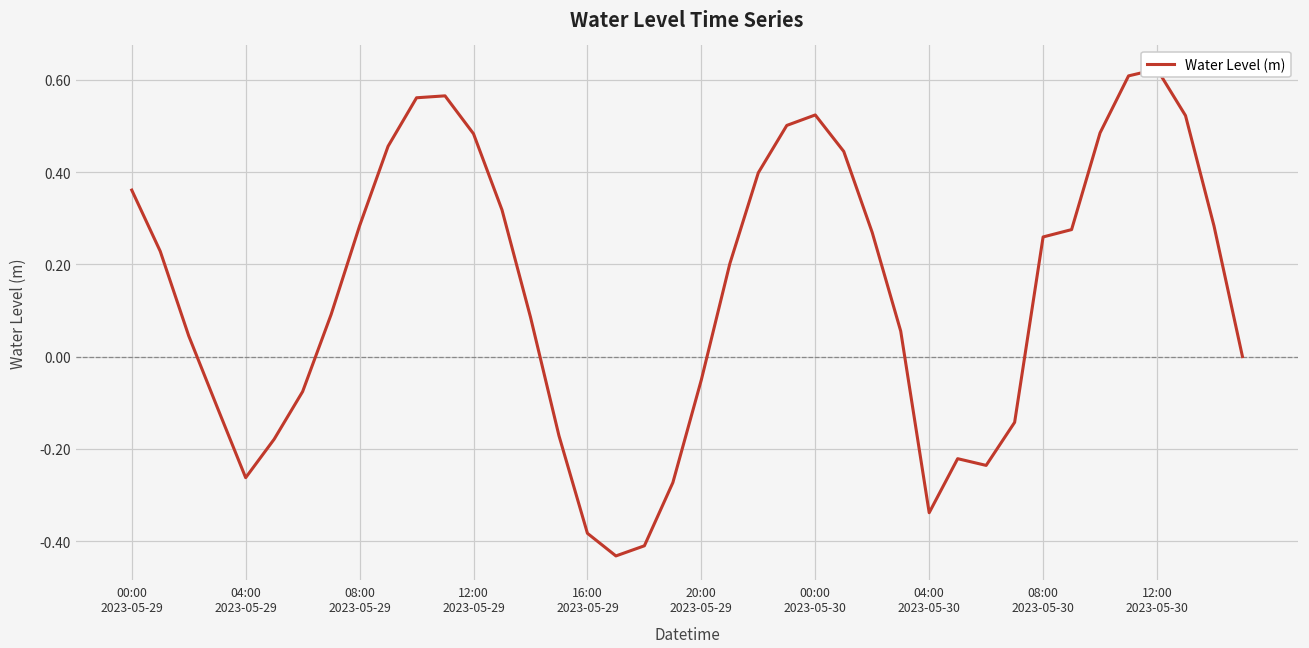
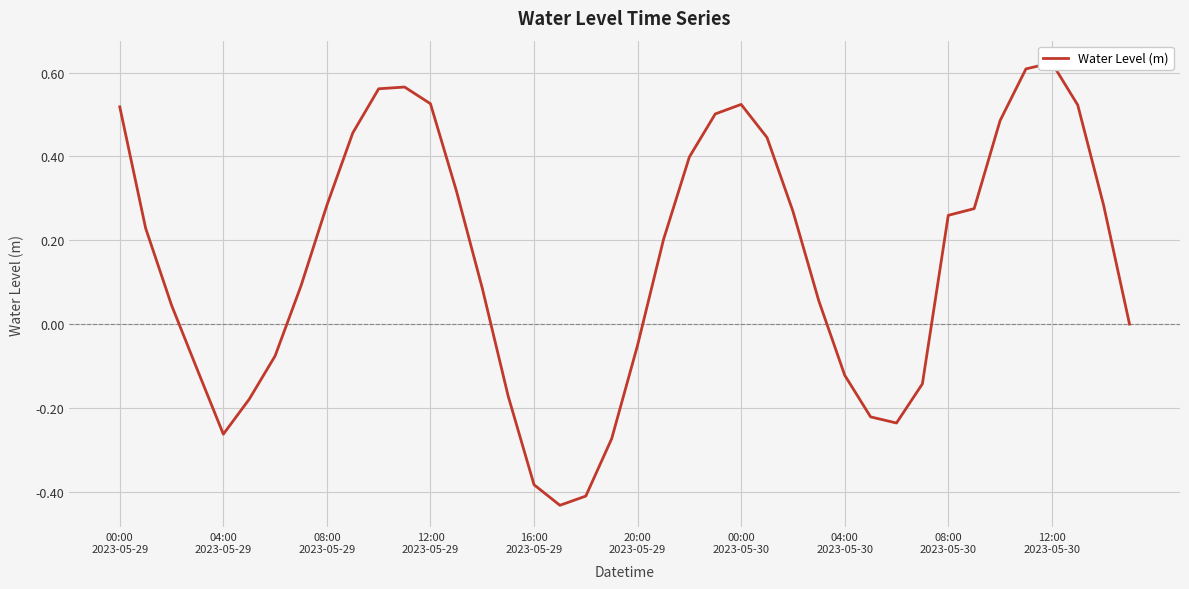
  {
-   "00:00 2023-05-29": 0.36,
+   "00:00 2023-05-29": 0.52,
    "04:00 2023-05-29": -0.26,
    "08:00 2023-05-29": 0.28,
-   "12:00 2023-05-29": 0.48,
+   "12:00 2023-05-29": 0.53,
    "16:00 2023-05-29": -0.38,
    "20:00 2023-05-29": -0.05,
    "00:00 2023-05-30": 0.52,
-   "04:00 2023-05-30": -0.34,
+   "04:00 2023-05-30": -0.12,
    "08:00 2023-05-30": 0.26
  }
